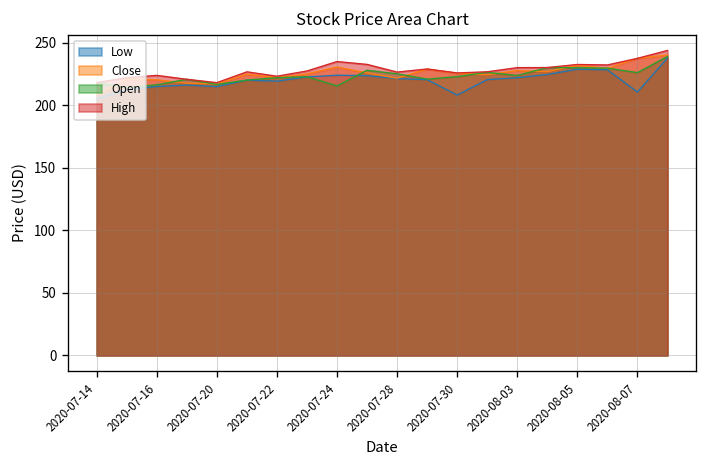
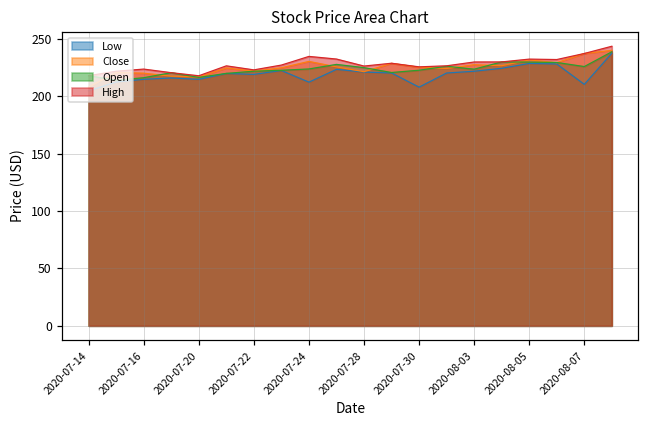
  {
    "Low": {
      "2020-07-22": 219,
-     "2020-07-24": 224,
+     "2020-07-24": 212,
      "2020-07-30": 208,
      "2020-08-07": 210
    },
    "Close": {
      "2020-07-16": 220,
      "2020-07-24": 230
    },
    "Open": {
-     "2020-07-24": 215,
+     "2020-07-24": 224,
      "2020-07-30": 223,
      "2020-08-07": 226
    },
    "High": {
      "2020-07-16": 224,
      "2020-07-24": 235
    }
  }
